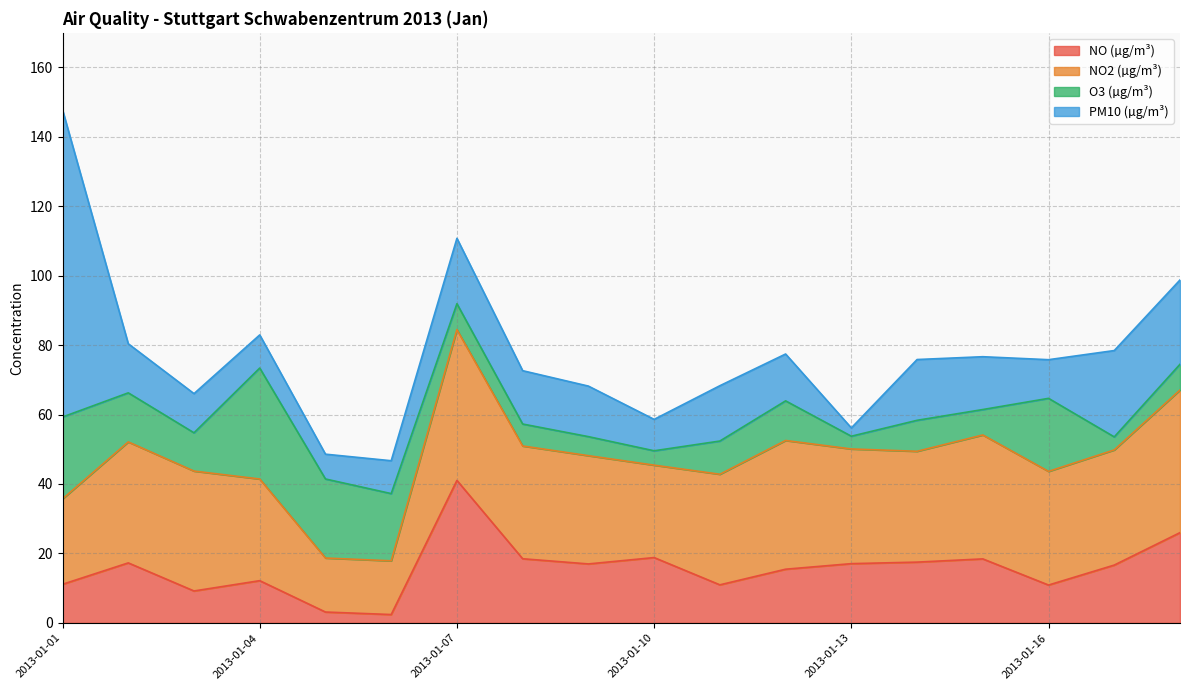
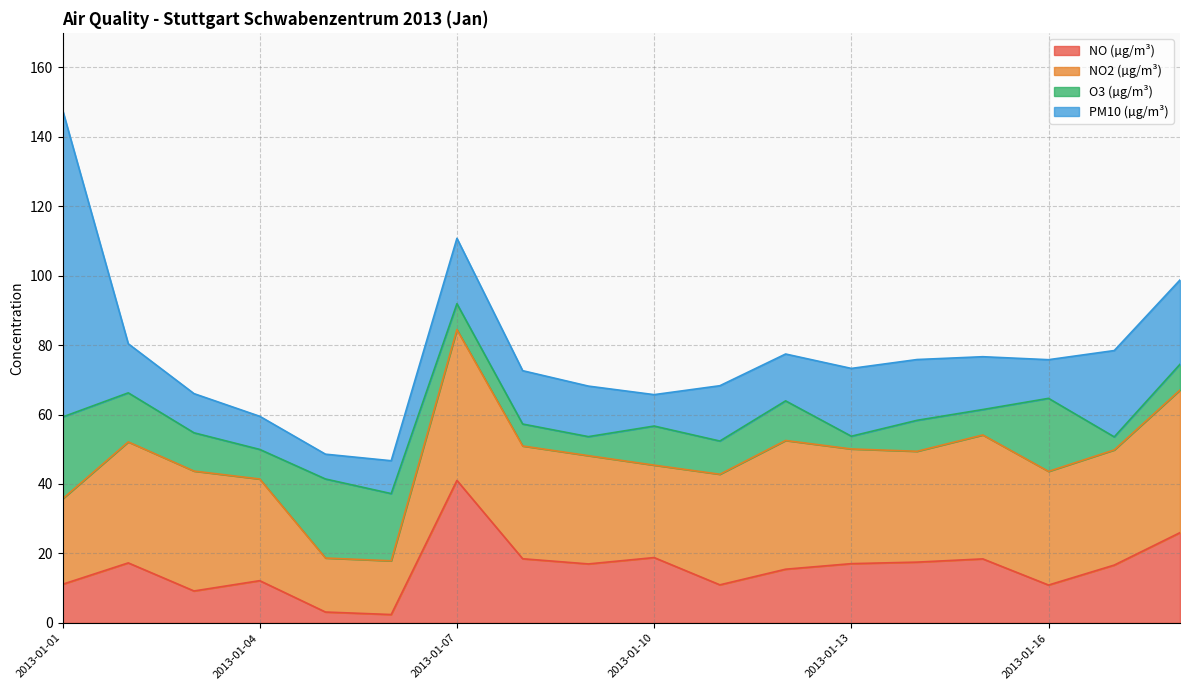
  {
    "O3 (µg/m³)": {
      "2013-01-01": 24,
-     "2013-01-04": 32,
+     "2013-01-04": 9,
      "2013-01-07": 7,
-     "2013-01-10": 4,
+     "2013-01-10": 11,
      "2013-01-13": 4,
      "2013-01-16": 21
    },
    "PM10 (µg/m³)": {
      "2013-01-01": 88,
      "2013-01-04": 10,
      "2013-01-07": 19,
      "2013-01-10": 9,
-     "2013-01-13": 2,
+     "2013-01-13": 20,
      "2013-01-16": 11
    }
  }
